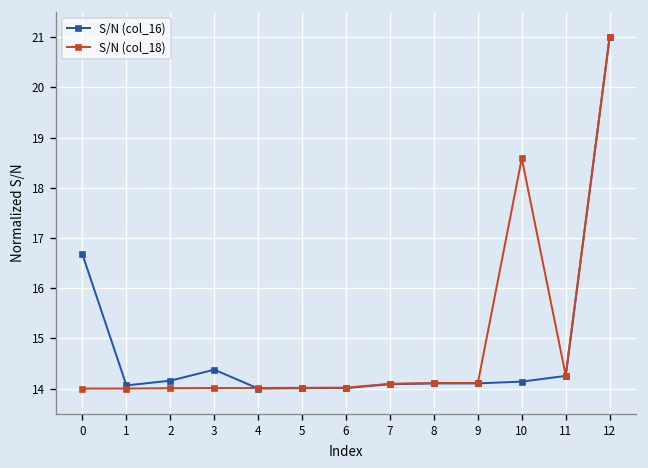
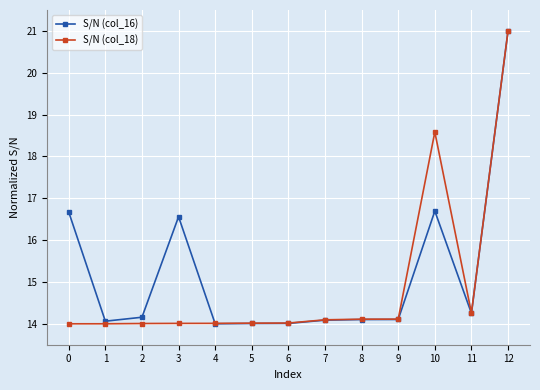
  {
    "S/N (col_16)": {
      "0": 16.7,
      "1": 14.1,
      "2": 14.2,
-     "3": 14.4,
-     "10": 14.1
+     "3": 16.6,
+     "10": 16.7
    },
    "S/N (col_18)": {
      "0": 14.0,
      "1": 14.0,
      "2": 14.0,
      "3": 14.0,
      "10": 18.6
    }
  }
